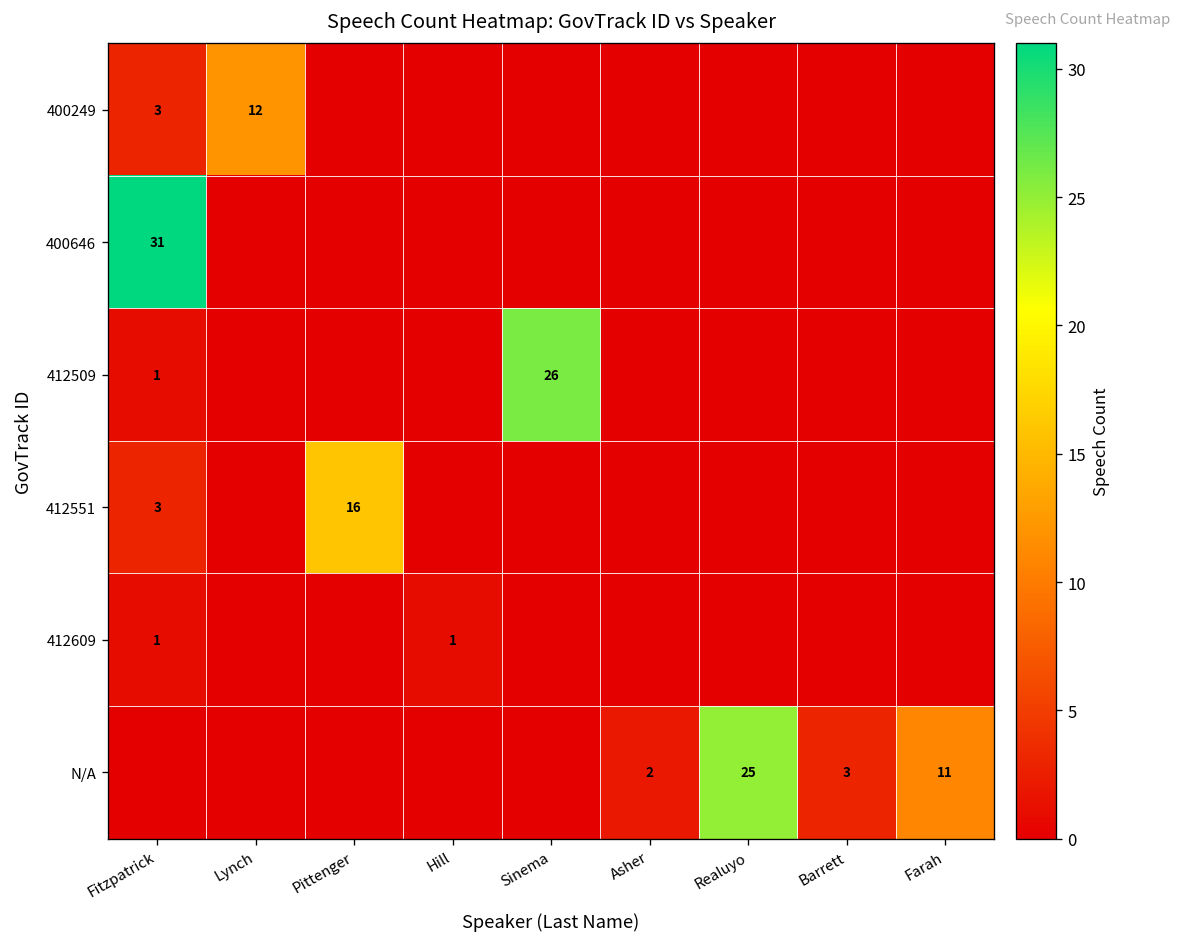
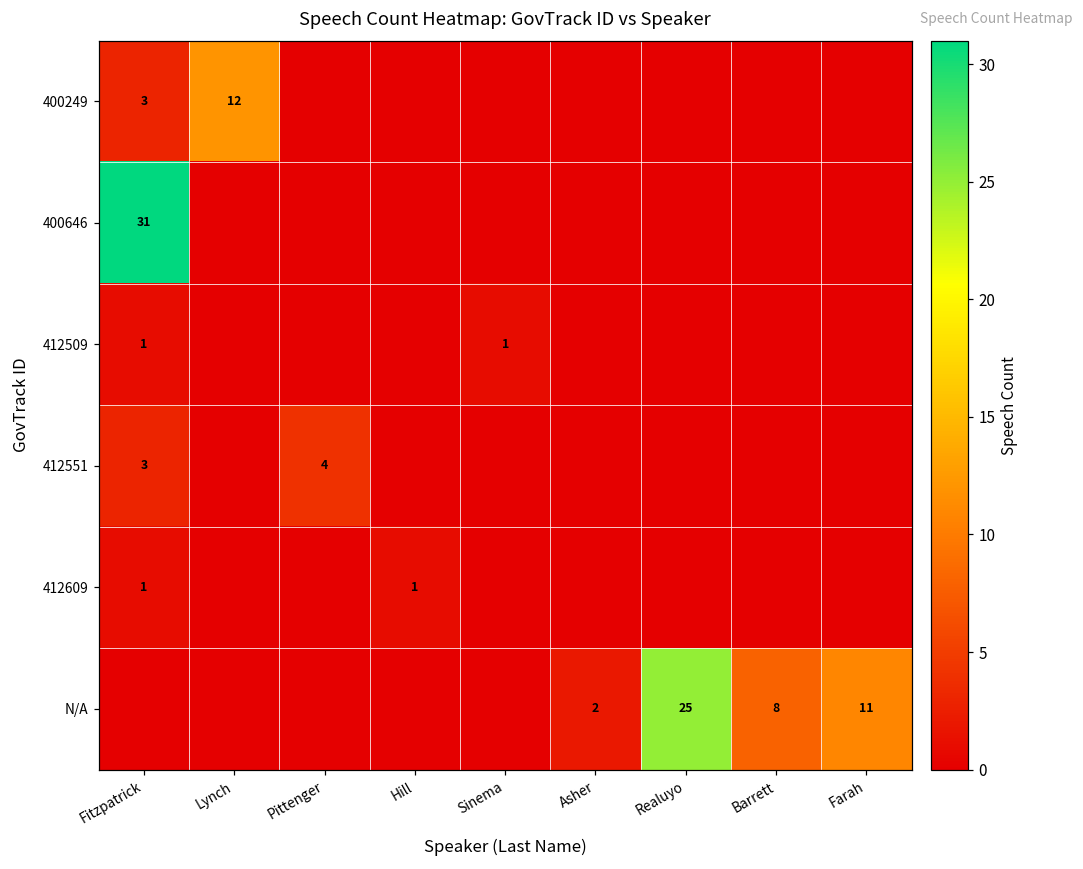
  {
    "400249": {
      "Fitzpatrick": 3,
      "Lynch": 12
    },
    "400646": {
      "Fitzpatrick": 31
    },
    "412509": {
      "Fitzpatrick": 1,
-     "Sinema": 26
+     "Sinema": 1
    },
    "412551": {
      "Fitzpatrick": 3,
-     "Pittenger": 16
+     "Pittenger": 4
    },
    "412609": {
      "Fitzpatrick": 1,
      "Hill": 1
    },
    "N/A": {
      "Asher": 2,
      "Realuyo": 25,
-     "Barrett": 3,
+     "Barrett": 8,
      "Farah": 11
    }
  }
